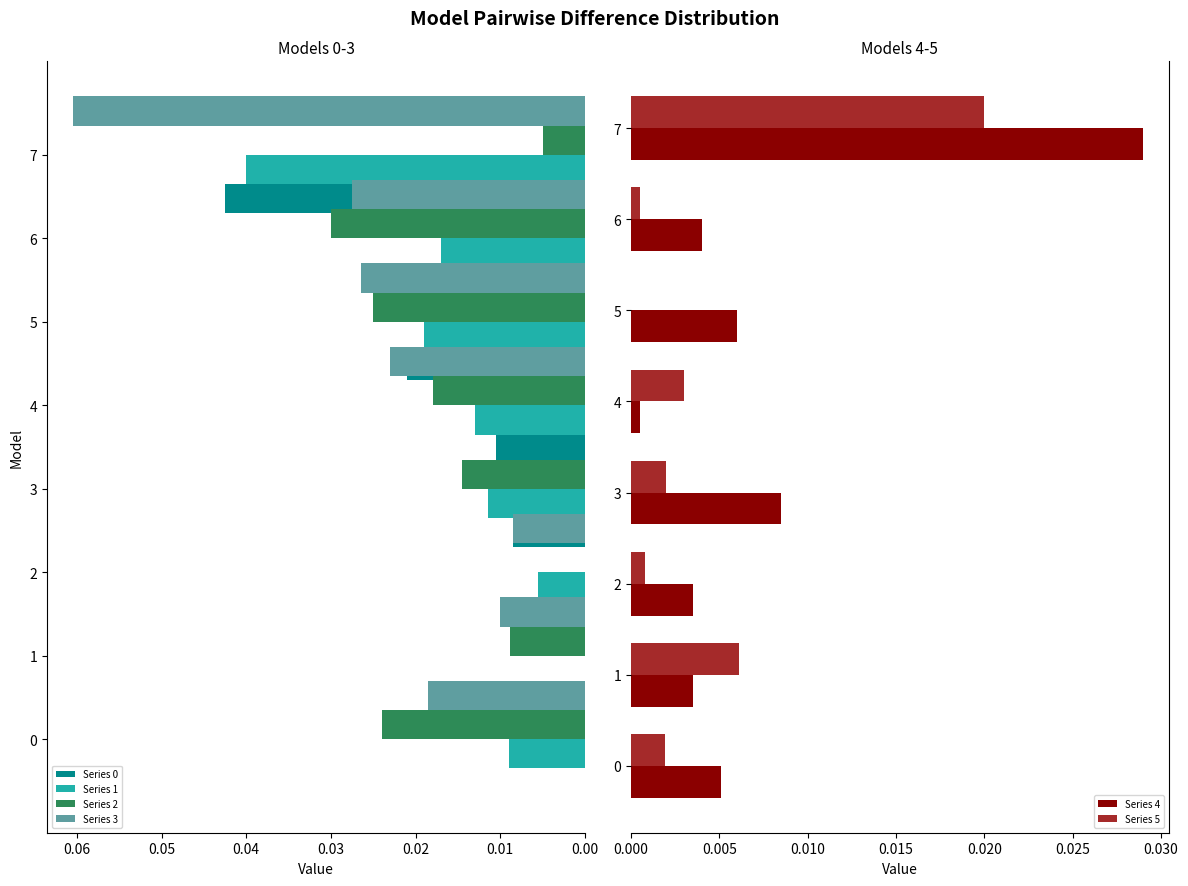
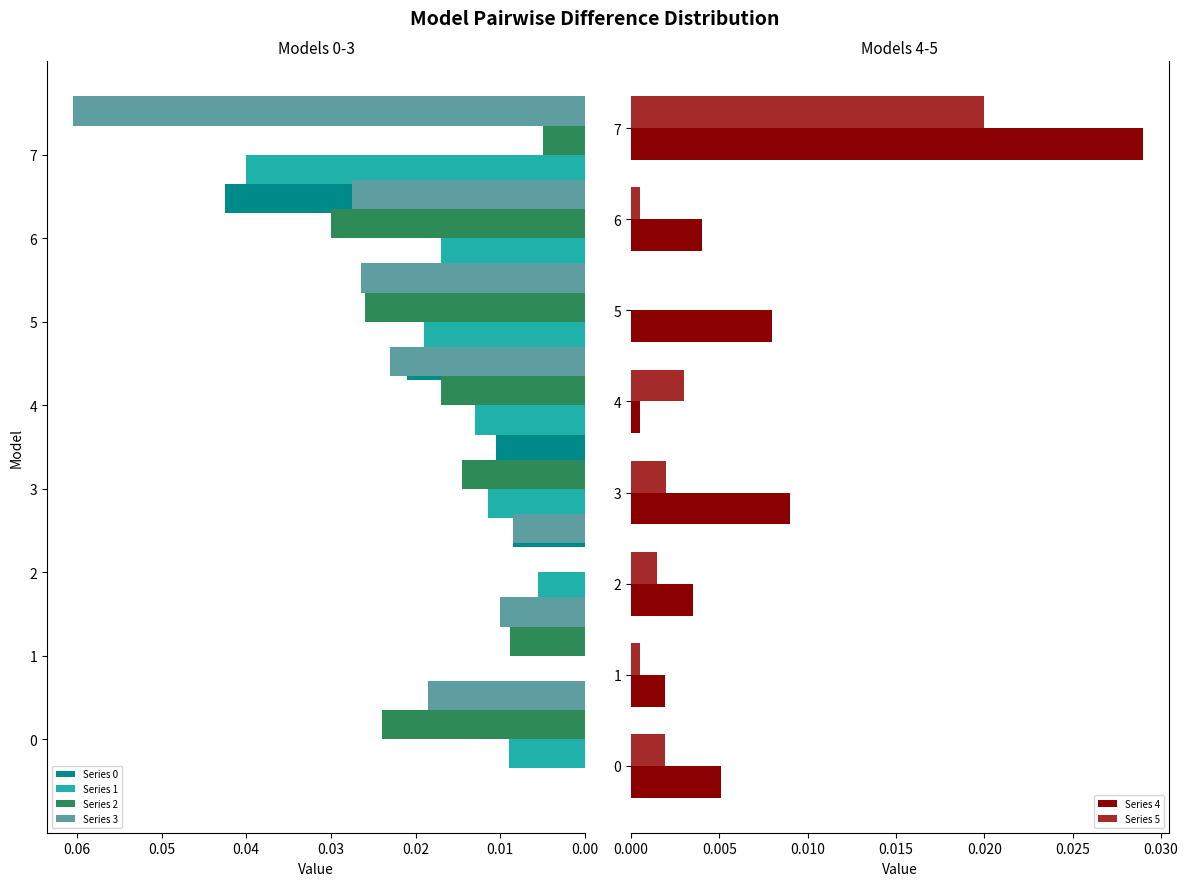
  {
    "Models 0-3": {
      "Series 2": {
        "7": 0.005,
        "6": 0.030,
-       "5": 0.025,
-       "4": 0.018,
+       "5": 0.026,
+       "4": 0.017,
        "3": 0.015,
        "2": 0.000,
        "1": 0.009,
        "0": 0.024
      }
    },
    "Models 4-5": {
      "Series 4": {
        "7": 0.0290,
        "6": 0.0040,
-       "5": 0.006,
+       "5": 0.008,
        "4": 0.0005,
-       "3": 0.0085,
+       "3": 0.0090,
        "2": 0.0035,
-       "1": 0.0035,
+       "1": 0.0019,
        "0": 0.0051
      },
      "Series 5": {
        "7": 0.0200,
        "6": 0.0005,
        "5": 0.0000,
        "4": 0.0030,
        "3": 0.0020,
-       "2": 0.0008,
-       "1": 0.0061,
+       "2": 0.0015,
+       "1": 0.0005,
        "0": 0.0019
      }
    }
  }
